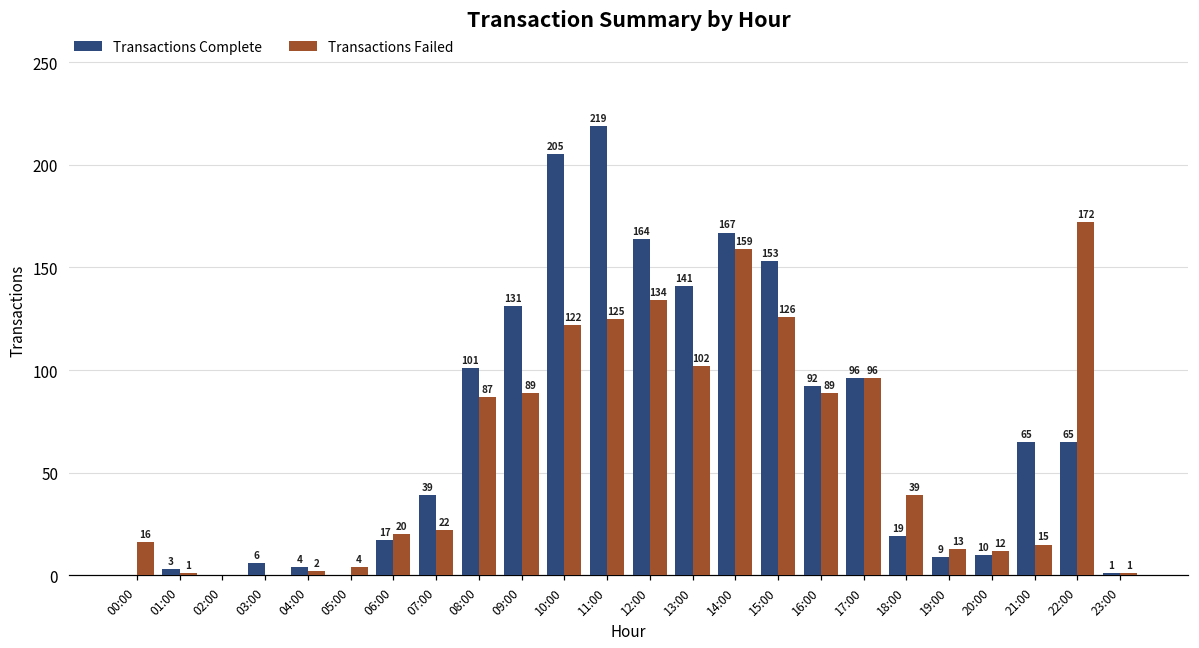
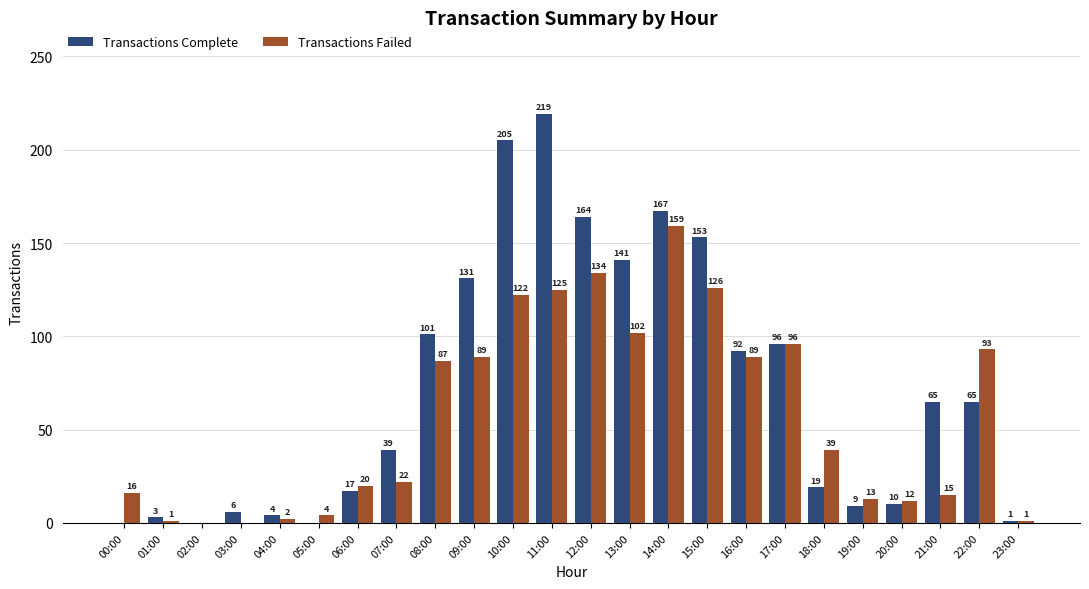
  {
    "Transactions Complete": {
      "01:00": 3,
      "03:00": 6,
      "04:00": 4,
      "06:00": 17,
      "07:00": 39,
      "08:00": 101,
      "09:00": 131,
      "10:00": 205,
      "11:00": 219,
      "12:00": 164,
      "13:00": 141,
      "14:00": 167,
      "15:00": 153,
      "16:00": 92,
      "17:00": 96,
      "18:00": 19,
      "19:00": 9,
      "20:00": 10,
      "21:00": 65,
      "22:00": 65,
      "23:00": 1
    },
    "Transactions Failed": {
      "00:00": 16,
      "01:00": 1,
      "04:00": 2,
      "05:00": 4,
      "06:00": 20,
      "07:00": 22,
      "08:00": 87,
      "09:00": 89,
      "10:00": 122,
      "11:00": 125,
      "12:00": 134,
      "13:00": 102,
      "14:00": 159,
      "15:00": 126,
      "16:00": 89,
      "17:00": 96,
      "18:00": 39,
      "19:00": 13,
      "20:00": 12,
      "21:00": 15,
-     "22:00": 172,
+     "22:00": 93,
      "23:00": 1
    }
  }
